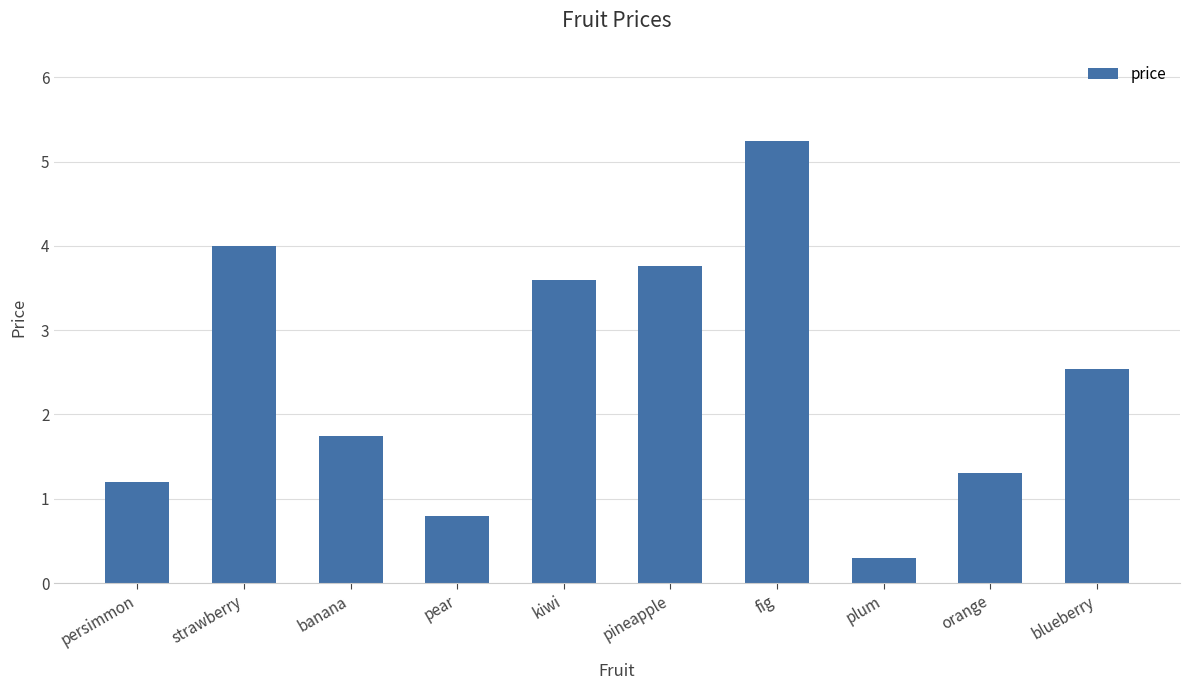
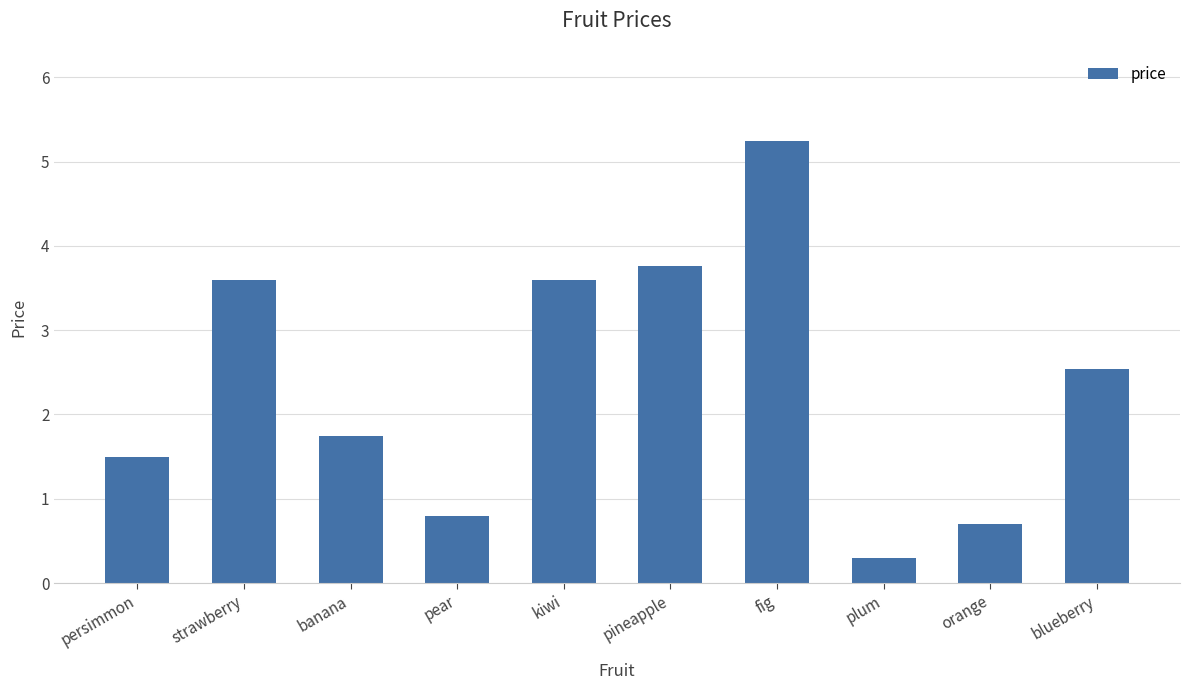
  {
-   "persimmon": 1.2,
-   "strawberry": 4.0,
+   "persimmon": 1.5,
+   "strawberry": 3.6,
    "banana": 1.8,
    "pear": 0.8,
    "kiwi": 3.6,
    "pineapple": 3.8,
    "fig": 5.3,
    "plum": 0.3,
-   "orange": 1.3,
+   "orange": 0.7,
    "blueberry": 2.5
  }
